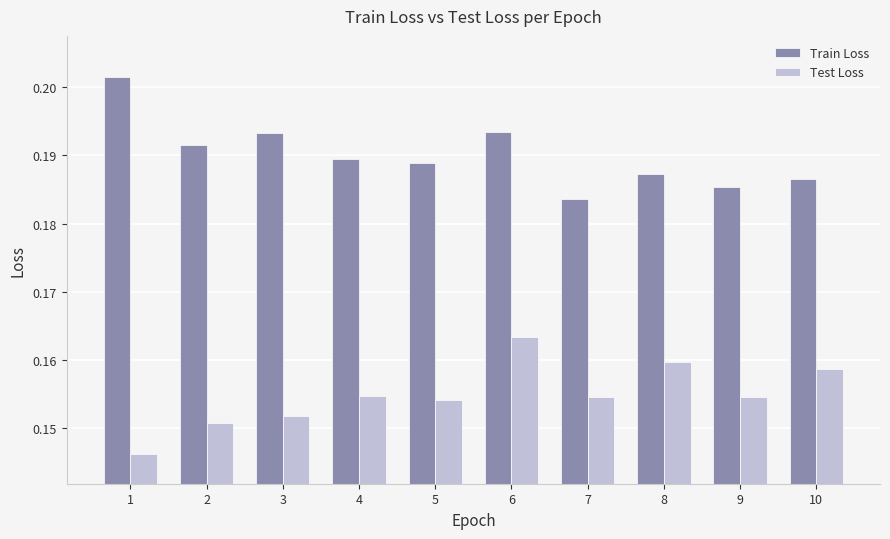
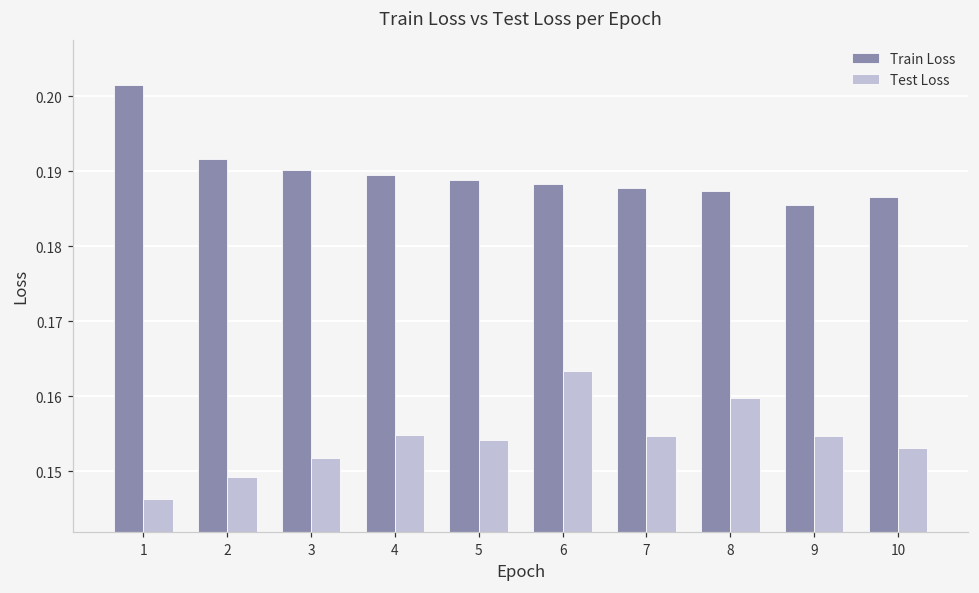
  {
    "Train Loss": {
      "1": 0.201,
      "2": 0.192,
-     "3": 0.193,
+     "3": 0.190,
      "4": 0.190,
      "5": 0.189,
-     "6": 0.193,
-     "7": 0.184,
+     "6": 0.188,
+     "7": 0.188,
      "8": 0.187,
      "9": 0.185,
      "10": 0.187
    },
    "Test Loss": {
      "1": 0.146,
-     "2": 0.151,
+     "2": 0.149,
      "3": 0.152,
      "4": 0.155,
      "5": 0.154,
      "6": 0.163,
      "7": 0.155,
      "8": 0.160,
      "9": 0.155,
-     "10": 0.159
+     "10": 0.153
    }
  }
